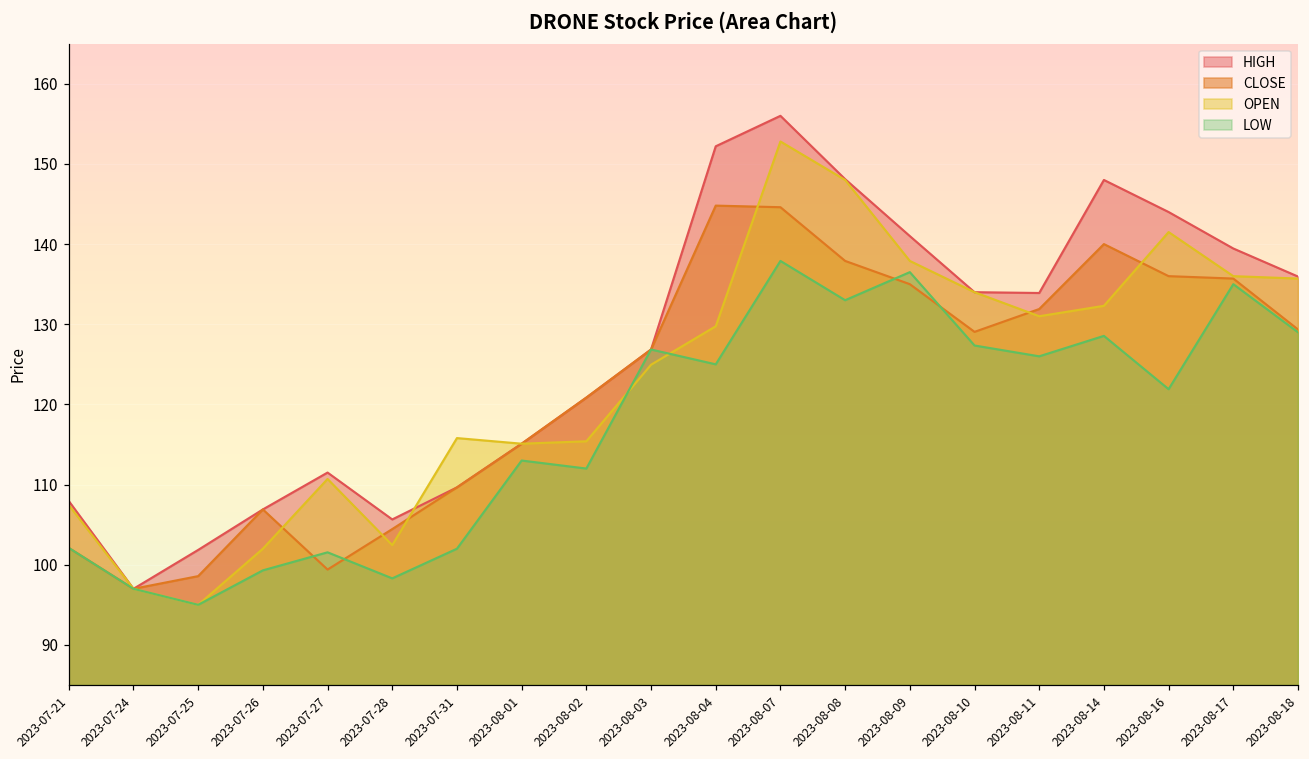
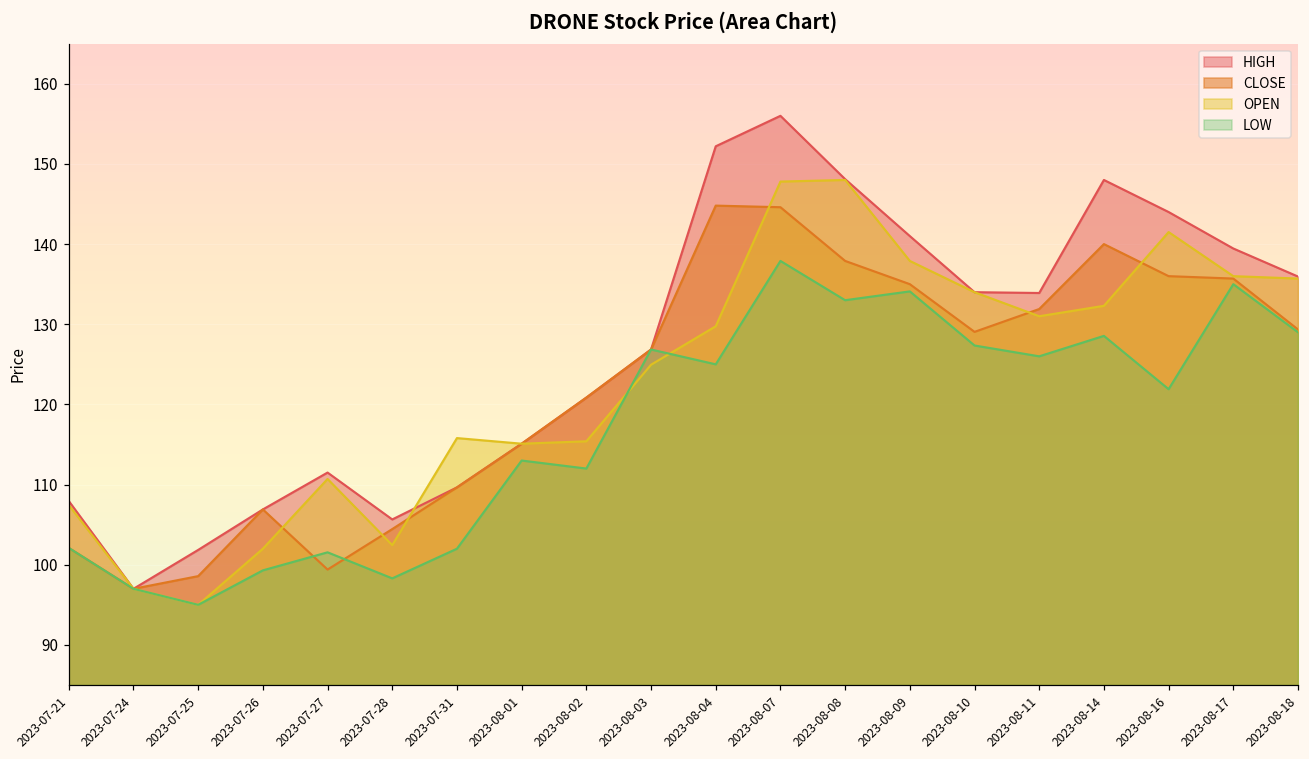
  {
    "HIGH": {
      "2023-07-21": 108,
      "2023-07-25": 102,
      "2023-07-27": 112,
      "2023-07-28": 106,
      "2023-08-04": 152,
      "2023-08-07": 156,
      "2023-08-09": 141,
      "2023-08-11": 134,
      "2023-08-14": 148,
      "2023-08-16": 144,
      "2023-08-17": 139
    },
    "CLOSE": {
      "2023-07-25": 99,
      "2023-07-27": 99,
      "2023-07-28": 104,
      "2023-08-04": 145,
      "2023-08-07": 145,
      "2023-08-08": 138,
      "2023-08-09": 135,
      "2023-08-10": 129,
      "2023-08-11": 132,
      "2023-08-14": 140,
      "2023-08-16": 136,
      "2023-08-18": 129
    },
    "OPEN": {
      "2023-07-21": 107,
      "2023-07-26": 102,
      "2023-07-27": 111,
      "2023-07-28": 102,
      "2023-07-31": 116,
      "2023-08-02": 115,
      "2023-08-03": 125,
      "2023-08-04": 130,
-     "2023-08-07": 153,
+     "2023-08-07": 148,
      "2023-08-09": 138,
      "2023-08-11": 131,
      "2023-08-14": 132,
      "2023-08-16": 142
    },
    "LOW": {
      "2023-07-26": 99,
      "2023-07-27": 102,
      "2023-07-28": 98,
      "2023-07-31": 102,
      "2023-08-01": 113,
      "2023-08-02": 112,
      "2023-08-04": 125,
      "2023-08-07": 138,
      "2023-08-08": 133,
-     "2023-08-09": 137,
+     "2023-08-09": 134,
      "2023-08-10": 127,
      "2023-08-11": 126,
      "2023-08-14": 129,
      "2023-08-16": 122,
      "2023-08-17": 135,
      "2023-08-18": 129
    }
  }
